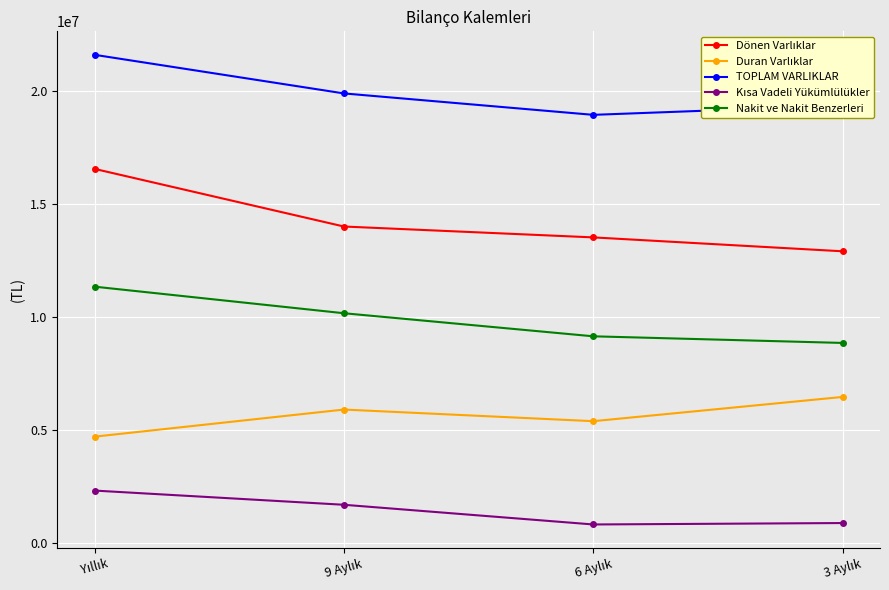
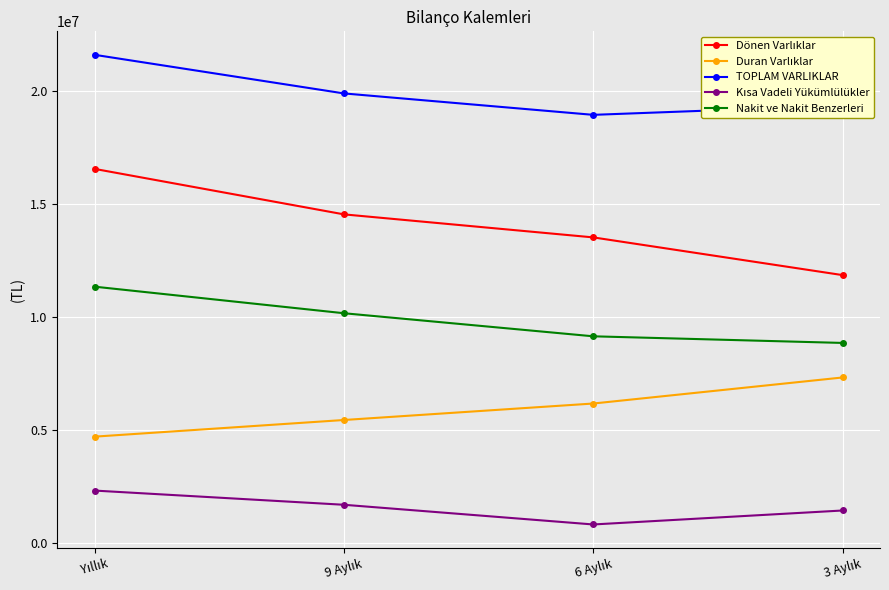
  {
    "Dönen Varlıklar": {
      "Yıllık": 16600000,
-     "9 Aylık": 14000000,
+     "9 Aylık": 14600000,
      "6 Aylık": 13500000,
-     "3 Aylık": 12900000
+     "3 Aylık": 11900000
    },
    "Duran Varlıklar": {
      "Yıllık": 4700000,
-     "9 Aylık": 5900000,
-     "6 Aylık": 5400000,
-     "3 Aylık": 6500000
+     "9 Aylık": 5400000,
+     "6 Aylık": 6200000,
+     "3 Aylık": 7300000
    },
    "TOPLAM VARLIKLAR": {
      "Yıllık": 21600000,
      "9 Aylık": 19900000,
      "6 Aylık": 19000000
    },
    "Kısa Vadeli Yükümlülükler": {
      "Yıllık": 2300000,
      "9 Aylık": 1700000,
      "6 Aylık": 800000,
-     "3 Aylık": 900000
+     "3 Aylık": 1400000
    },
    "Nakit ve Nakit Benzerleri": {
      "Yıllık": 11300000,
      "9 Aylık": 10200000,
      "6 Aylık": 9100000,
      "3 Aylık": 8900000
    }
  }
